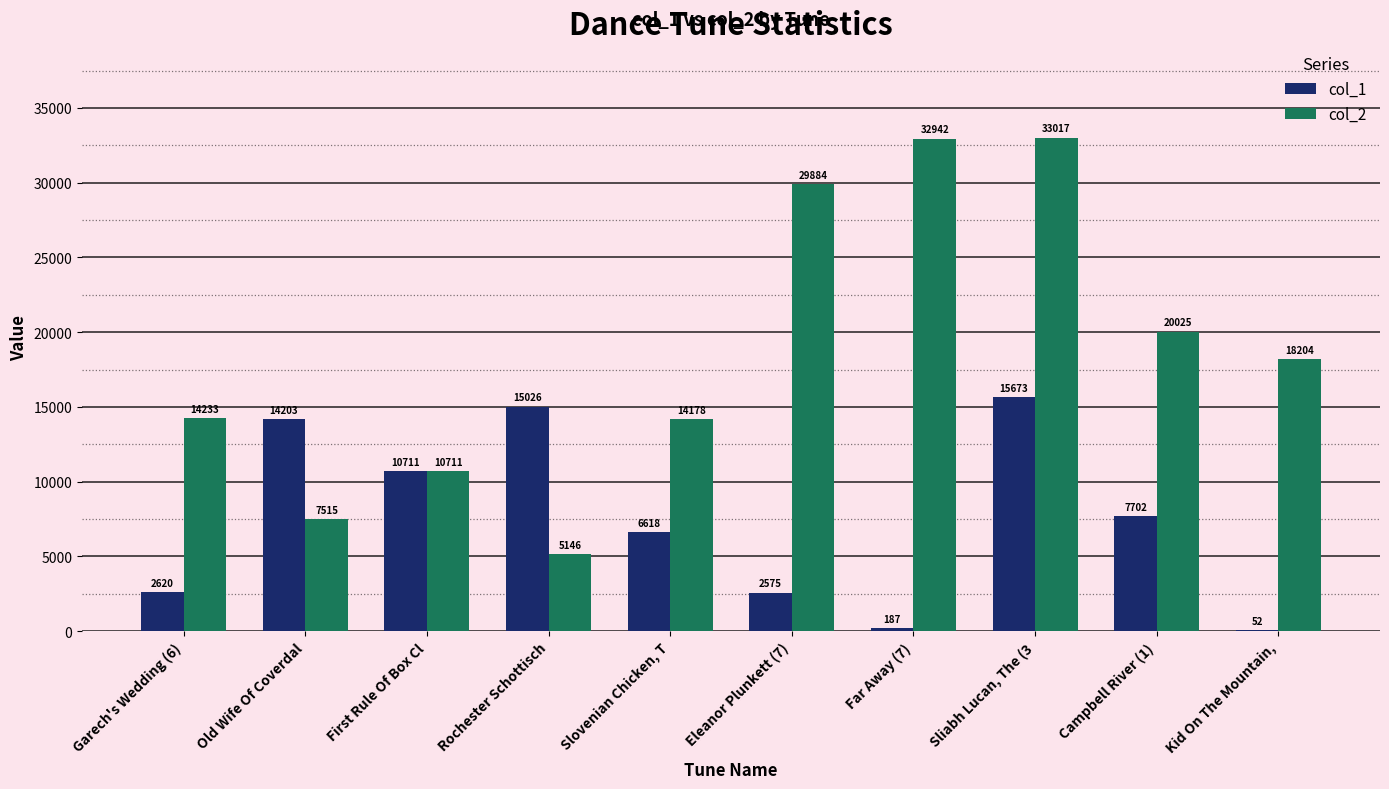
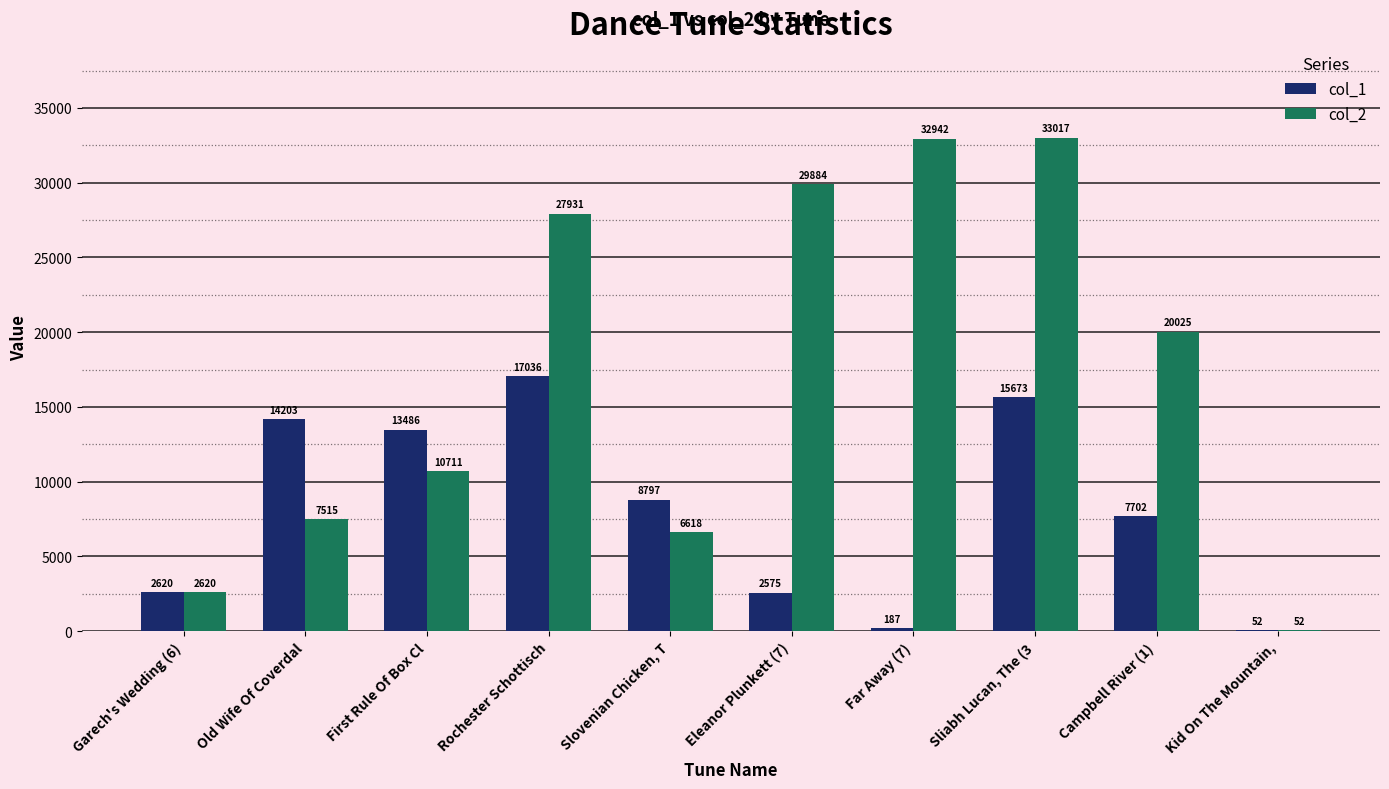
  {
    "col_1": {
      "Garech's Wedding (6)": 2620,
      "Old Wife Of Coverdal": 14203,
-     "First Rule Of Box Cl": 10711,
-     "Rochester Schottisch": 15026,
-     "Slovenian Chicken, T": 6618,
+     "First Rule Of Box Cl": 13486,
+     "Rochester Schottisch": 17036,
+     "Slovenian Chicken, T": 8797,
      "Eleanor Plunkett (7)": 2575,
      "Far Away (7)": 187,
      "Sliabh Lucan, The (3": 15673,
      "Campbell River (1)": 7702,
      "Kid On The Mountain,": 52
    },
    "col_2": {
-     "Garech's Wedding (6)": 14233,
+     "Garech's Wedding (6)": 2620,
      "Old Wife Of Coverdal": 7515,
      "First Rule Of Box Cl": 10711,
-     "Rochester Schottisch": 5146,
-     "Slovenian Chicken, T": 14178,
+     "Rochester Schottisch": 27931,
+     "Slovenian Chicken, T": 6618,
      "Eleanor Plunkett (7)": 29884,
      "Far Away (7)": 32942,
      "Sliabh Lucan, The (3": 33017,
      "Campbell River (1)": 20025,
-     "Kid On The Mountain,": 18204
+     "Kid On The Mountain,": 52
    }
  }
